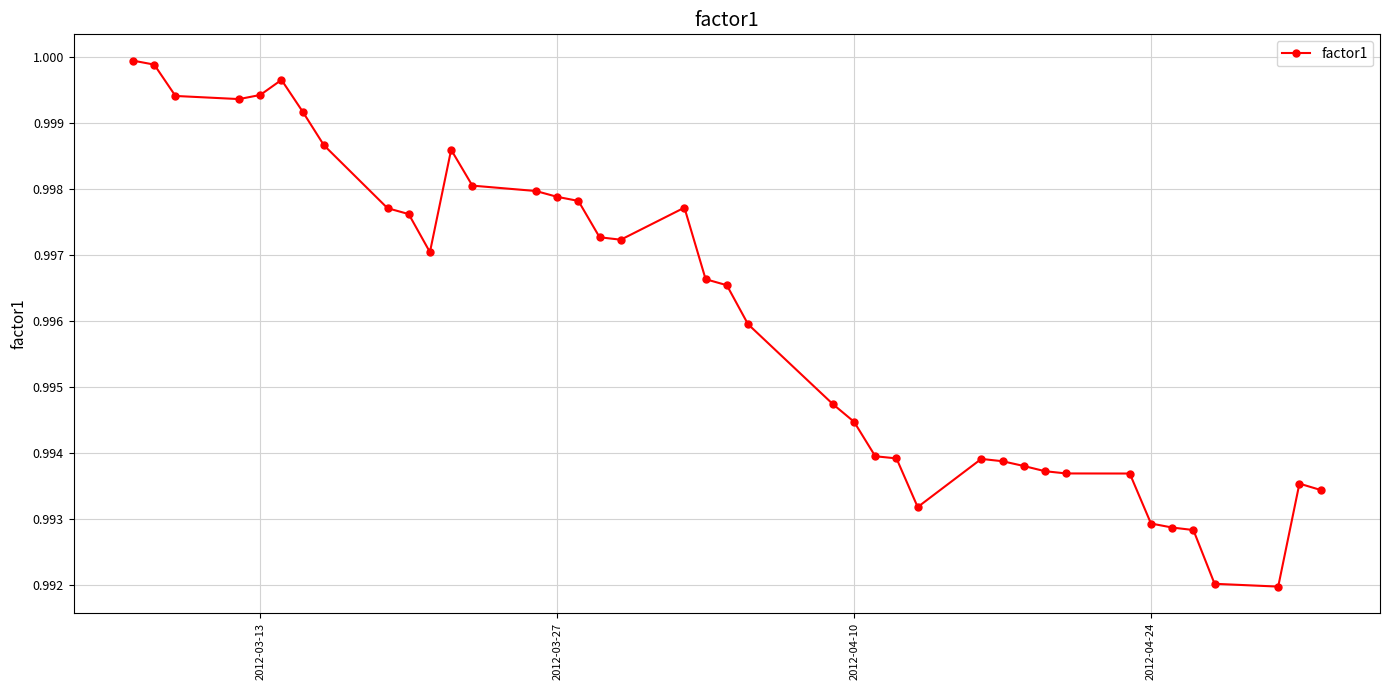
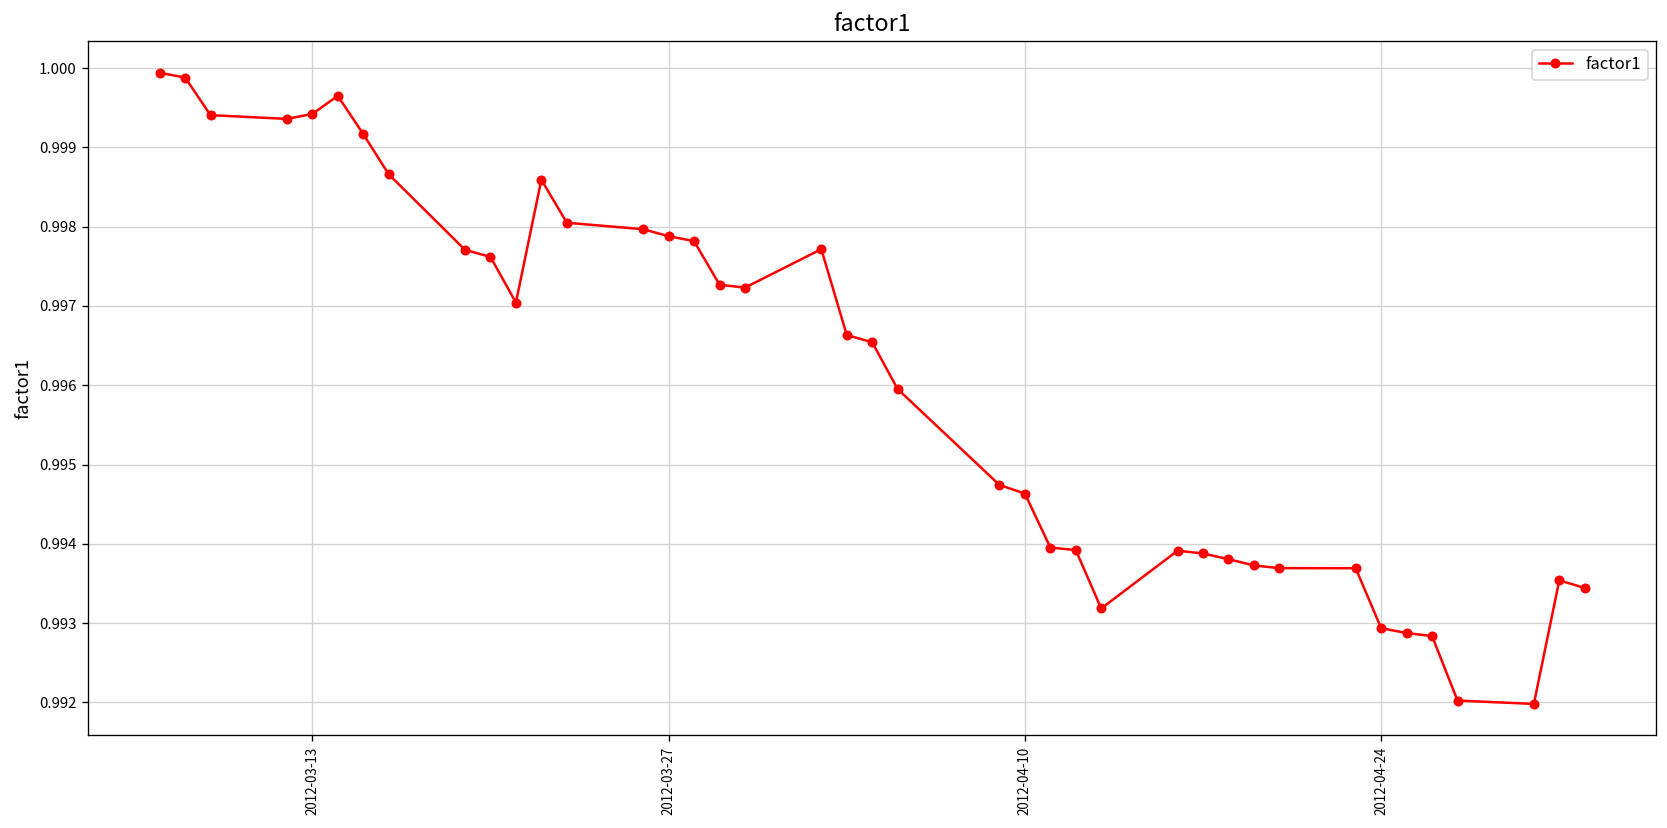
  {
    "2012-03-13": 0.9994,
    "2012-03-27": 0.9979,
-   "2012-04-10": 0.9945,
+   "2012-04-10": 0.9946,
    "2012-04-24": 0.9929
  }
